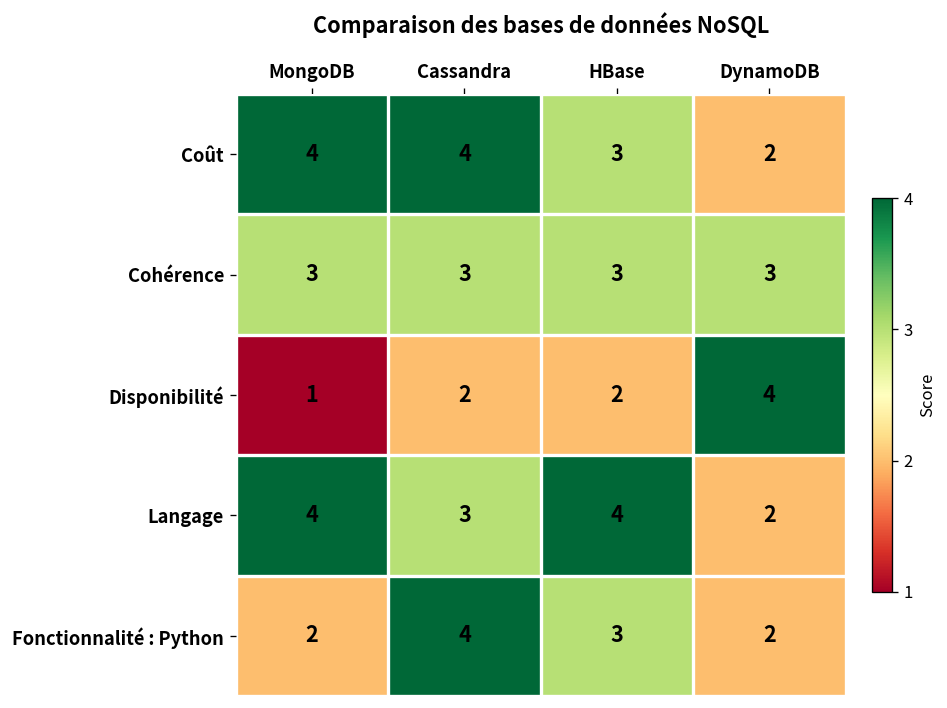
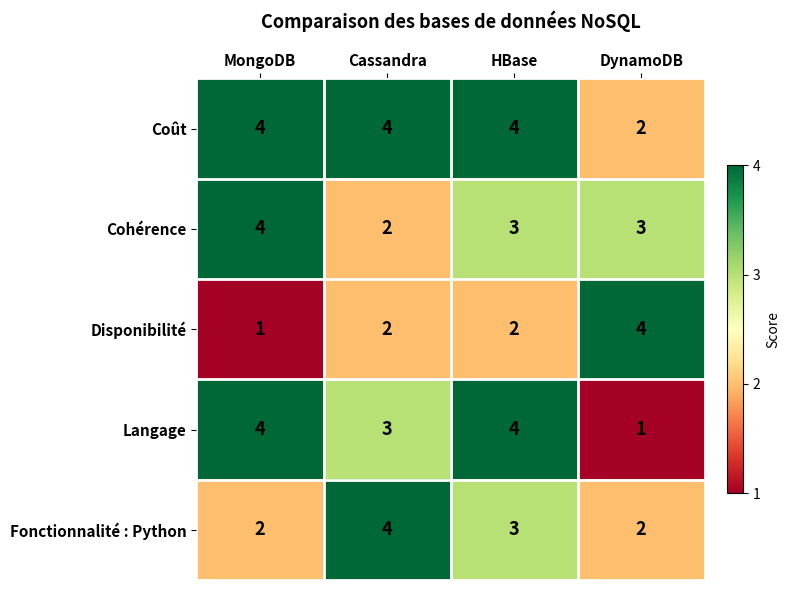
  {
    "Coût": {
      "MongoDB": 4,
      "Cassandra": 4,
-     "HBase": 3,
+     "HBase": 4,
      "DynamoDB": 2
    },
    "Cohérence": {
-     "MongoDB": 3,
-     "Cassandra": 3,
+     "MongoDB": 4,
+     "Cassandra": 2,
      "HBase": 3,
      "DynamoDB": 3
    },
    "Disponibilité": {
      "MongoDB": 1,
      "Cassandra": 2,
      "HBase": 2,
      "DynamoDB": 4
    },
    "Langage": {
      "MongoDB": 4,
      "Cassandra": 3,
      "HBase": 4,
-     "DynamoDB": 2
+     "DynamoDB": 1
    },
    "Fonctionnalité : Python": {
      "MongoDB": 2,
      "Cassandra": 4,
      "HBase": 3,
      "DynamoDB": 2
    }
  }
